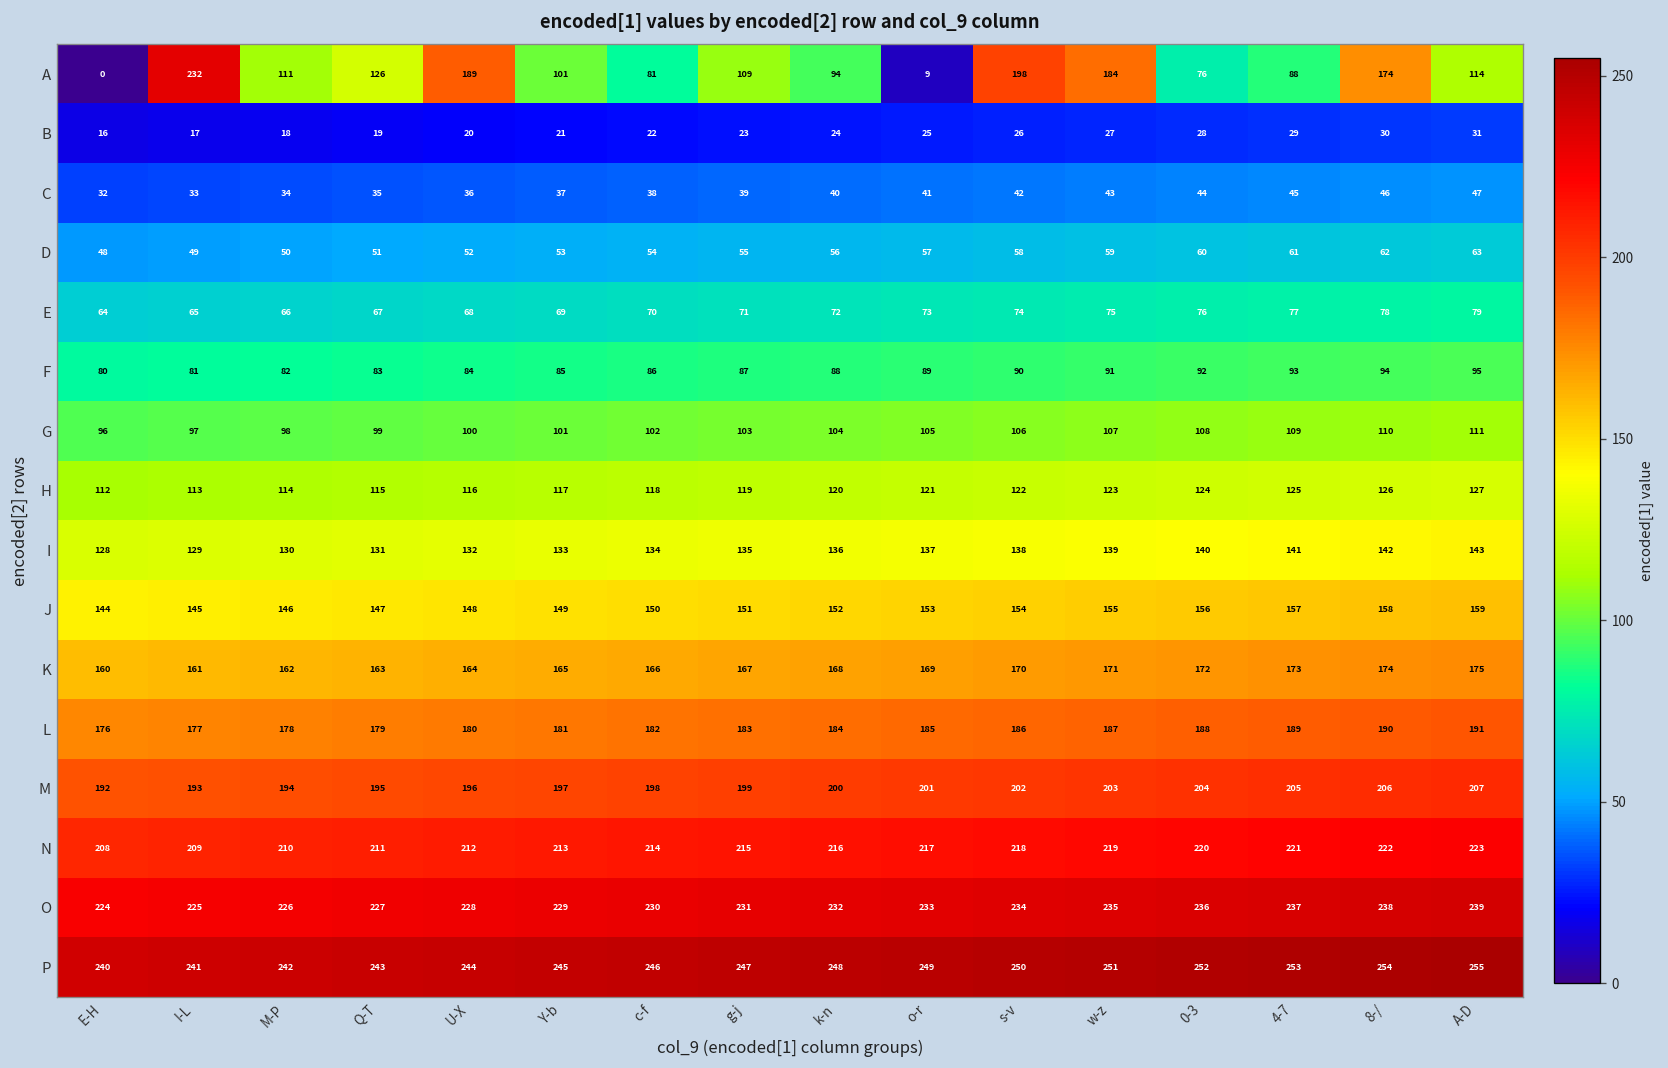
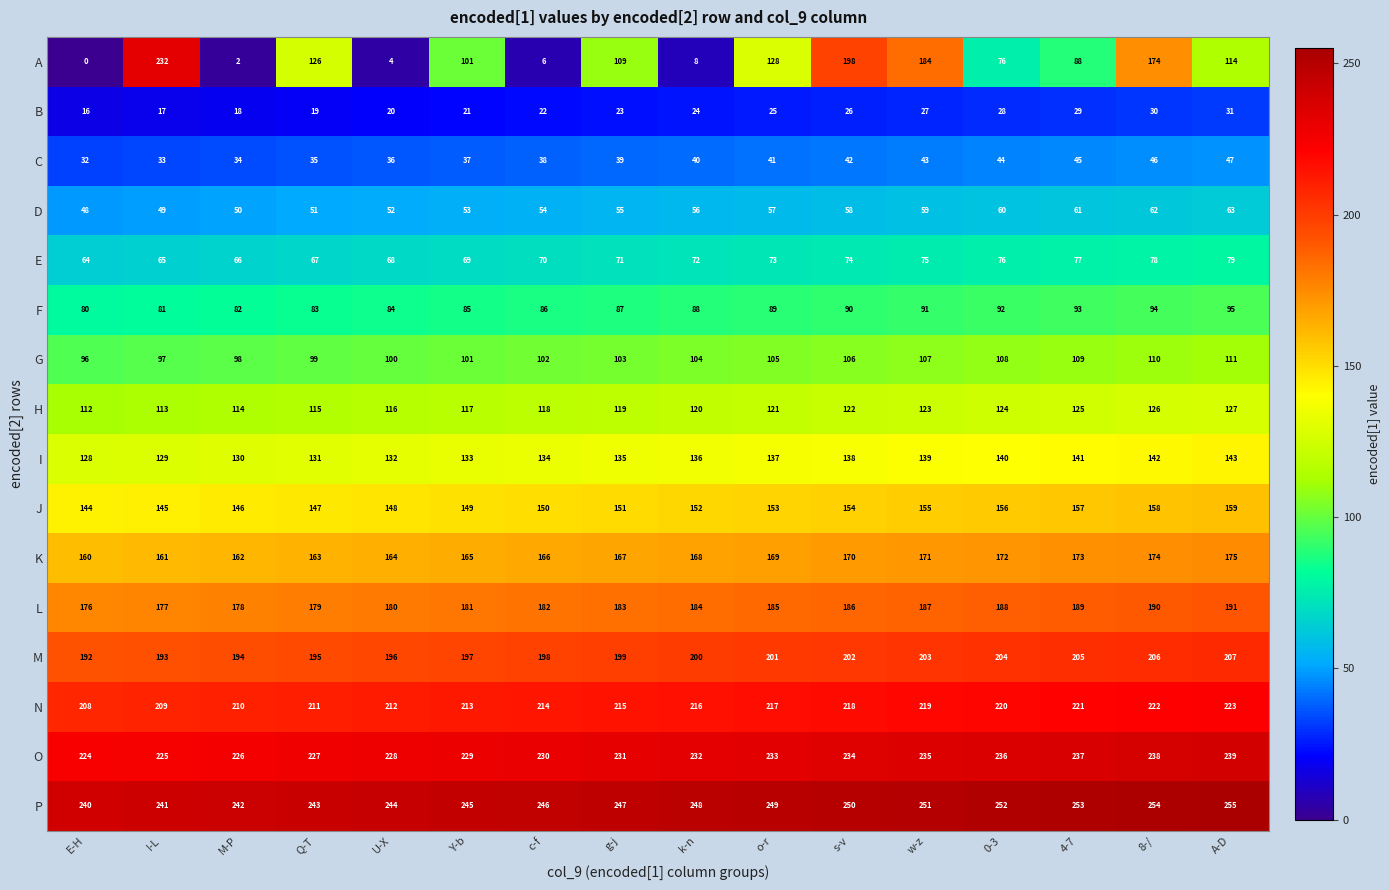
  {
    "A": {
      "E-H": 0,
      "I-L": 232,
-     "M-P": 111,
+     "M-P": 2,
      "Q-T": 126,
-     "U-X": 189,
+     "U-X": 4,
      "Y-b": 101,
-     "c-f": 81,
+     "c-f": 6,
      "g-j": 109,
-     "k-n": 94,
-     "o-r": 9,
+     "k-n": 8,
+     "o-r": 128,
      "s-v": 198,
      "w-z": 184,
      "0-3": 76,
      "4-7": 88,
      "8-/": 174,
      "A-D": 114
    }
  }
